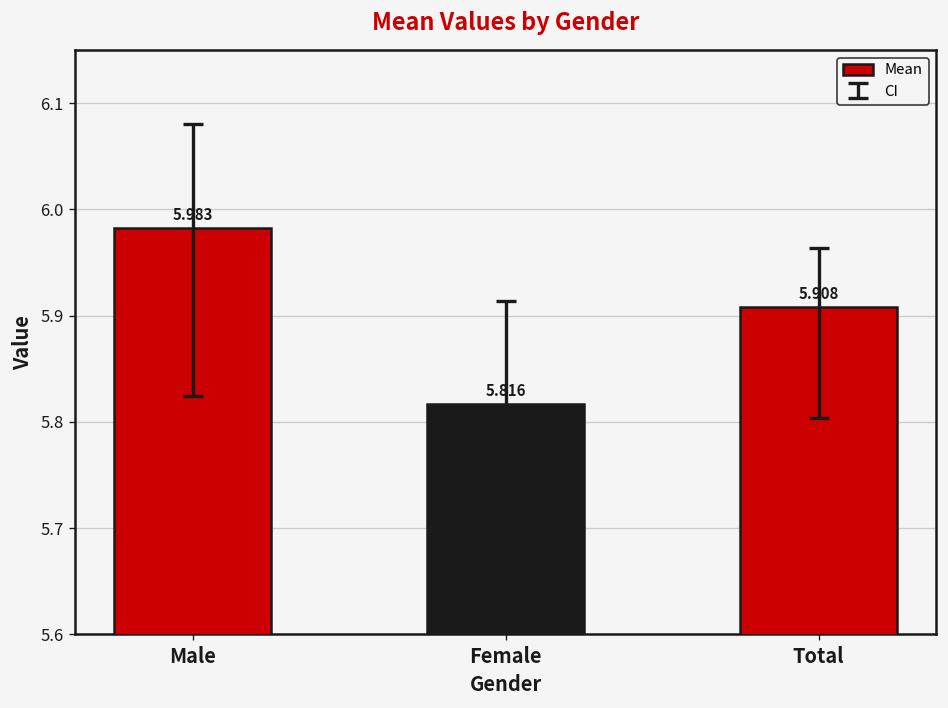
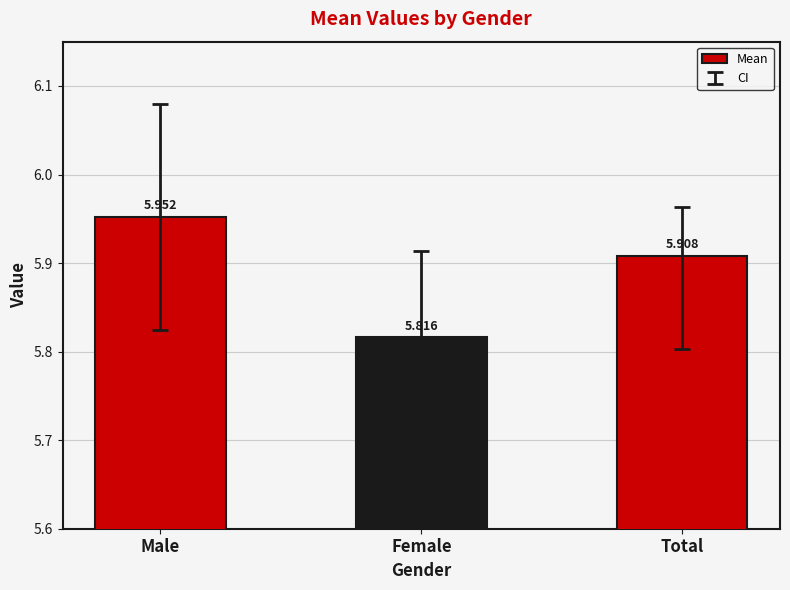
  {
    "Mean": {
-     "Male": 5.983,
+     "Male": 5.952,
      "Female": 5.816,
      "Total": 5.908
    }
  }
